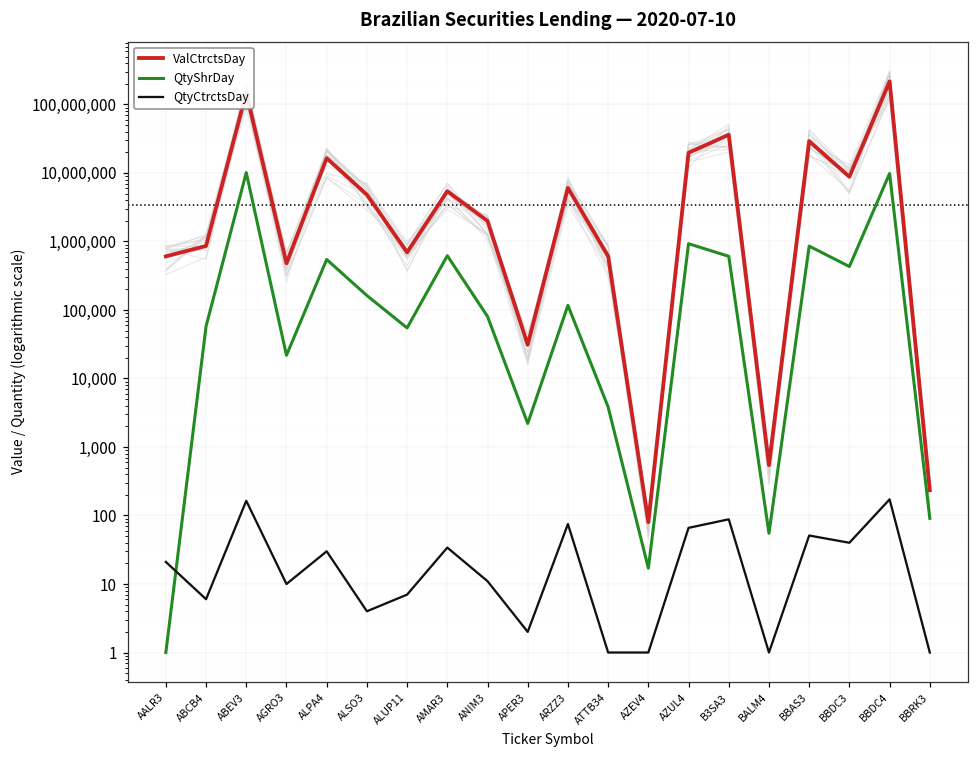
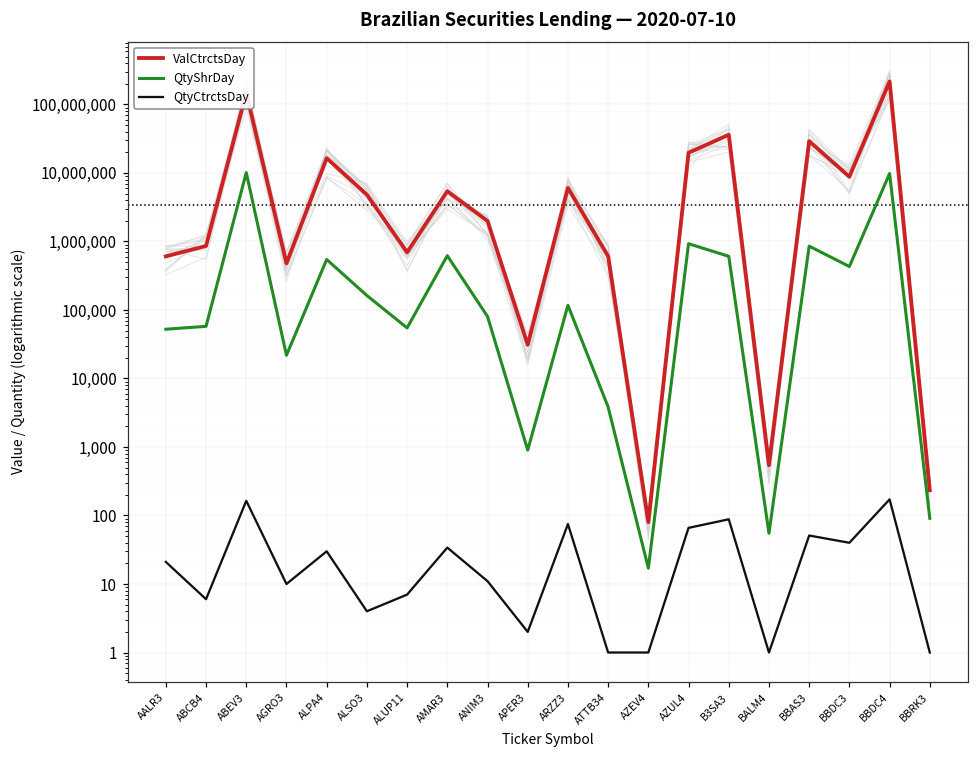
  {
    "QtyShrDay": {
-     "AALR3": "1",
+     "AALR3": "50,000",
      "ABCB4": "60,000",
      "ABEV3": "10,000,000",
      "AGRO3": "22,000",
      "ALPA4": "500,000",
      "ALSO3": "160,000",
      "ALUP11": "50,000",
      "AMAR3": "600,000",
      "ANIM3": "80,000",
-     "APER3": "2,200",
+     "APER3": "900",
      "ARZZ3": "120,000",
      "ATTB34": "4,000",
      "AZEV4": "17",
      "AZUL4": "900,000",
      "B3SA3": "600,000",
      "BALM4": "60",
      "BBAS3": "900,000",
      "BBDC3": "400,000",
      "BBDC4": "10,000,000",
      "BBRK3": "90"
    },
    "QtyCtrctsDay": {
      "AALR3": "21",
      "ABCB4": "6",
      "ABEV3": "160",
      "AGRO3": "10",
      "ALPA4": "30",
      "ALSO3": "4",
      "ALUP11": "7",
      "AMAR3": "30",
      "ANIM3": "11",
      "APER3": "2",
      "ARZZ3": "80",
      "ATTB34": "1",
      "AZEV4": "1",
      "AZUL4": "70",
      "B3SA3": "90",
      "BALM4": "1",
      "BBAS3": "50",
      "BBDC3": "40",
      "BBDC4": "170",
      "BBRK3": "1"
    }
  }
